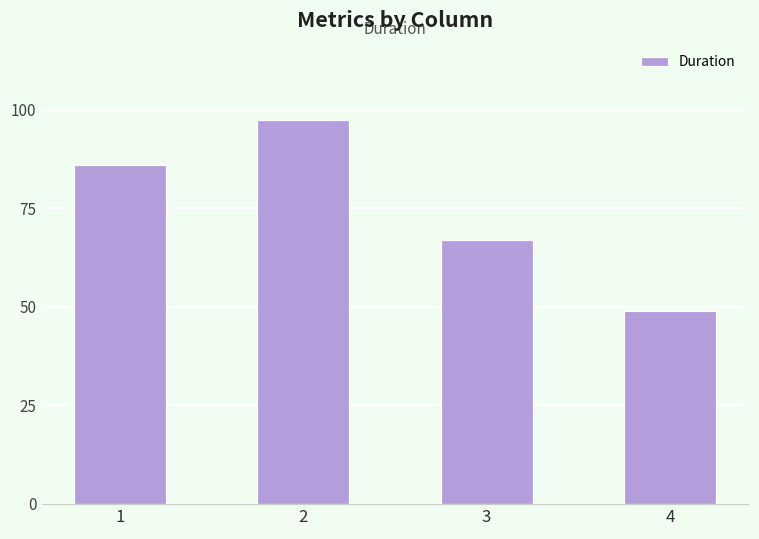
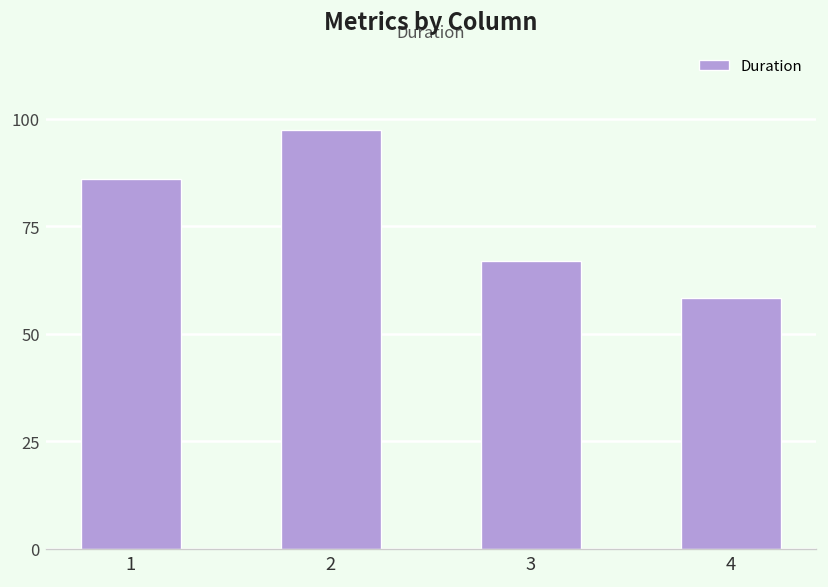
  {
    "1": 86,
    "2": 97,
    "3": 67,
-   "4": 49
+   "4": 58
  }
